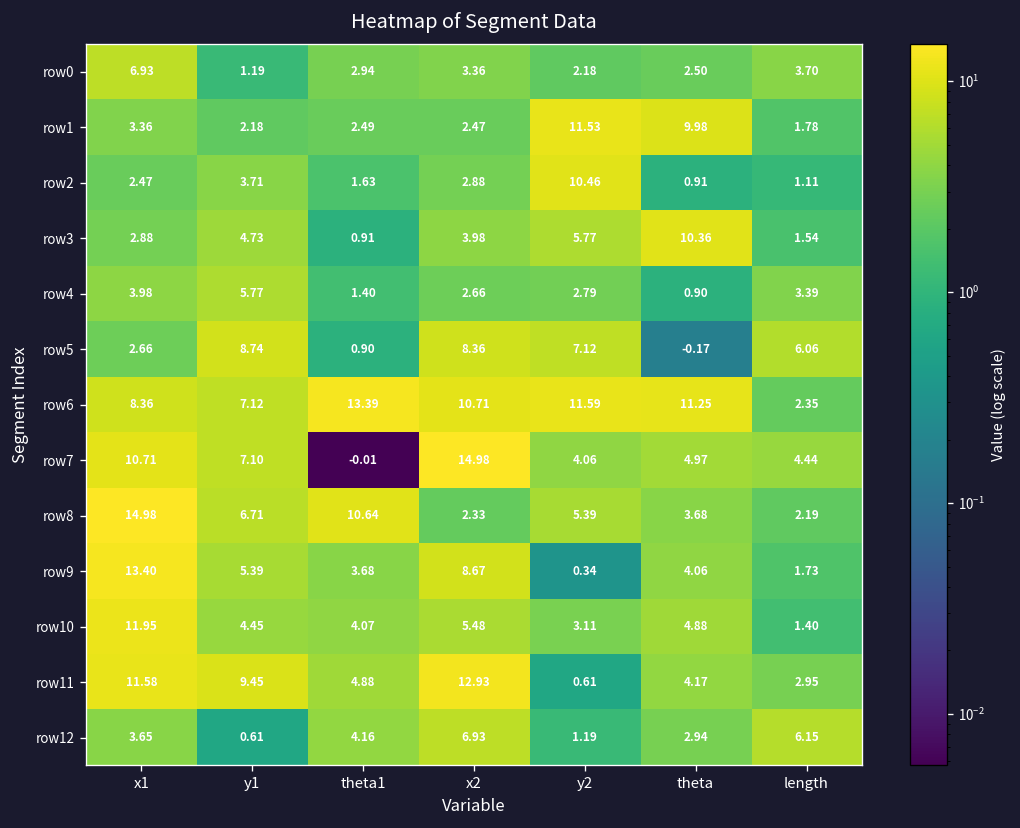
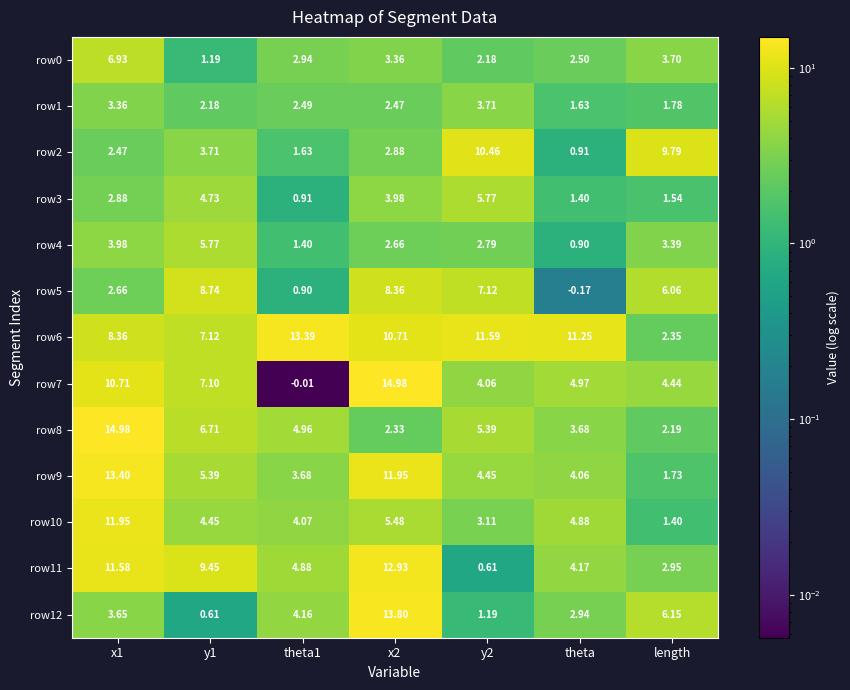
  {
    "row0": {
      "x1": 6.93,
      "y1": 1.19,
      "theta1": 2.94,
      "x2": 3.36,
      "y2": 2.18,
      "theta": 2.50,
      "length": 3.70
    },
    "row1": {
      "x1": 3.36,
      "y1": 2.18,
      "theta1": 2.49,
      "x2": 2.47,
-     "y2": 11.53,
-     "theta": 9.98,
+     "y2": 3.71,
+     "theta": 1.63,
      "length": 1.78
    },
    "row2": {
      "x1": 2.47,
      "y1": 3.71,
      "theta1": 1.63,
      "x2": 2.88,
      "y2": 10.46,
      "theta": 0.91,
-     "length": 1.11
+     "length": 9.79
    },
    "row3": {
      "x1": 2.88,
      "y1": 4.73,
      "theta1": 0.91,
      "x2": 3.98,
      "y2": 5.77,
-     "theta": 10.36,
+     "theta": 1.40,
      "length": 1.54
    },
    "row4": {
      "x1": 3.98,
      "y1": 5.77,
      "theta1": 1.40,
      "x2": 2.66,
      "y2": 2.79,
      "theta": 0.90,
      "length": 3.39
    },
    "row5": {
      "x1": 2.66,
      "y1": 8.74,
      "theta1": 0.90,
      "x2": 8.36,
      "y2": 7.12,
      "theta": -0.17,
      "length": 6.06
    },
    "row6": {
      "x1": 8.36,
      "y1": 7.12,
      "theta1": 13.39,
      "x2": 10.71,
      "y2": 11.59,
      "theta": 11.25,
      "length": 2.35
    },
    "row7": {
      "x1": 10.71,
      "y1": 7.10,
      "theta1": -0.01,
      "x2": 14.98,
      "y2": 4.06,
      "theta": 4.97,
      "length": 4.44
    },
    "row8": {
      "x1": 14.98,
      "y1": 6.71,
-     "theta1": 10.64,
+     "theta1": 4.96,
      "x2": 2.33,
      "y2": 5.39,
      "theta": 3.68,
      "length": 2.19
    },
    "row9": {
      "x1": 13.40,
      "y1": 5.39,
      "theta1": 3.68,
-     "x2": 8.67,
-     "y2": 0.34,
+     "x2": 11.95,
+     "y2": 4.45,
      "theta": 4.06,
      "length": 1.73
    },
    "row10": {
      "x1": 11.95,
      "y1": 4.45,
      "theta1": 4.07,
      "x2": 5.48,
      "y2": 3.11,
      "theta": 4.88,
      "length": 1.40
    },
    "row11": {
      "x1": 11.58,
      "y1": 9.45,
      "theta1": 4.88,
      "x2": 12.93,
      "y2": 0.61,
      "theta": 4.17,
      "length": 2.95
    },
    "row12": {
      "x1": 3.65,
      "y1": 0.61,
      "theta1": 4.16,
-     "x2": 6.93,
+     "x2": 13.80,
      "y2": 1.19,
      "theta": 2.94,
      "length": 6.15
    }
  }
